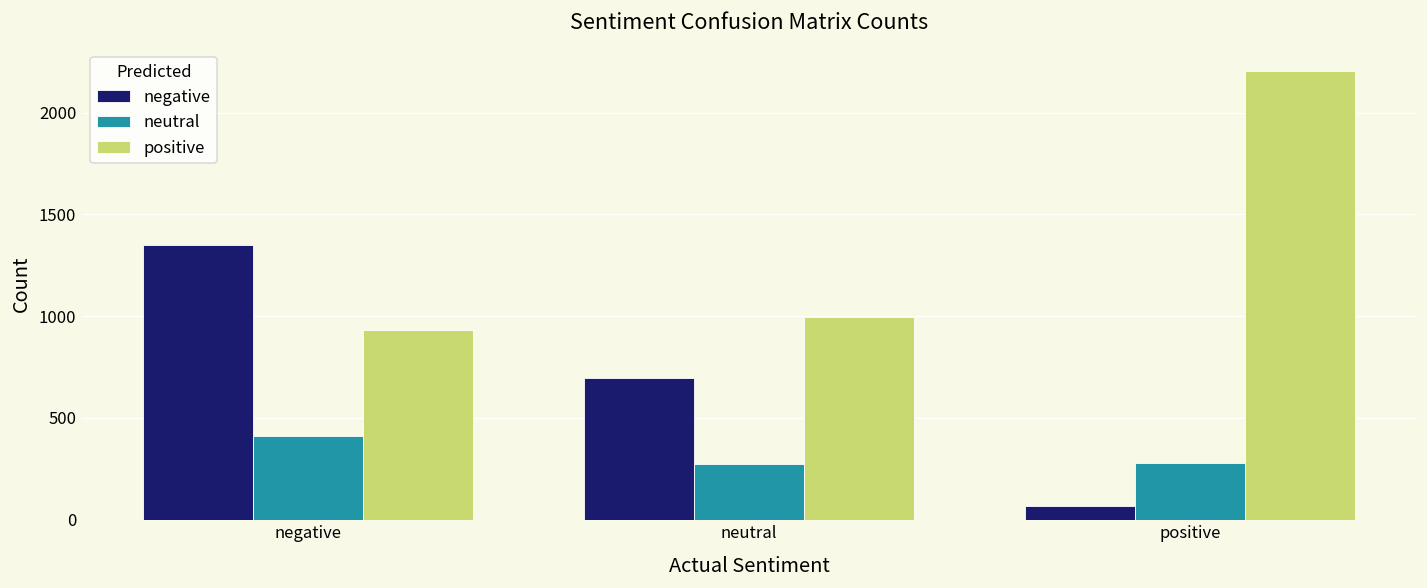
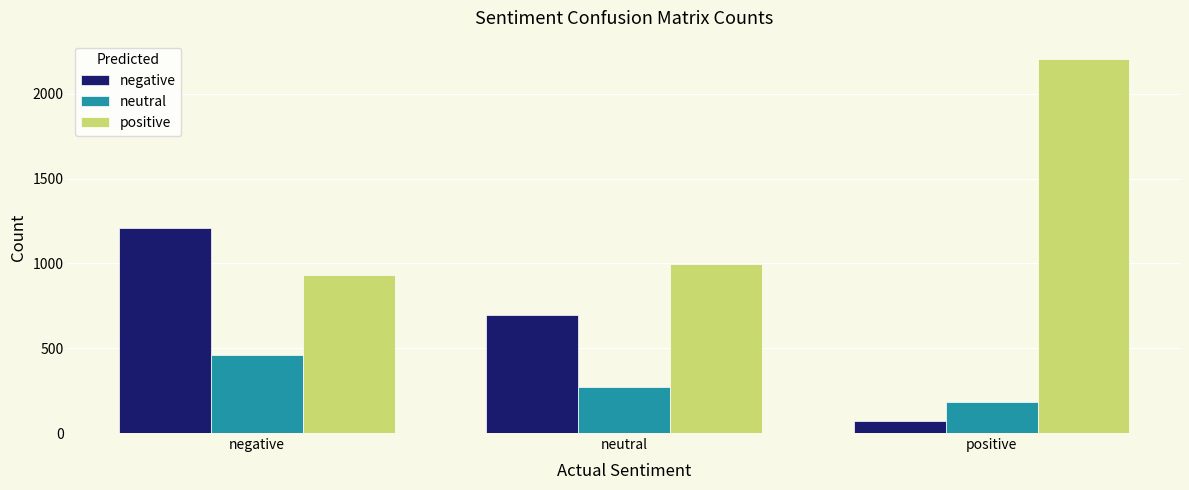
  {
    "negative": {
-     "negative": 1350,
+     "negative": 1210,
      "neutral": 700,
      "positive": 70
    },
    "neutral": {
-     "negative": 410,
+     "negative": 460,
      "neutral": 270,
-     "positive": 280
+     "positive": 190
    },
    "positive": {
      "negative": 930,
      "neutral": 1000,
      "positive": 2200
    }
  }
